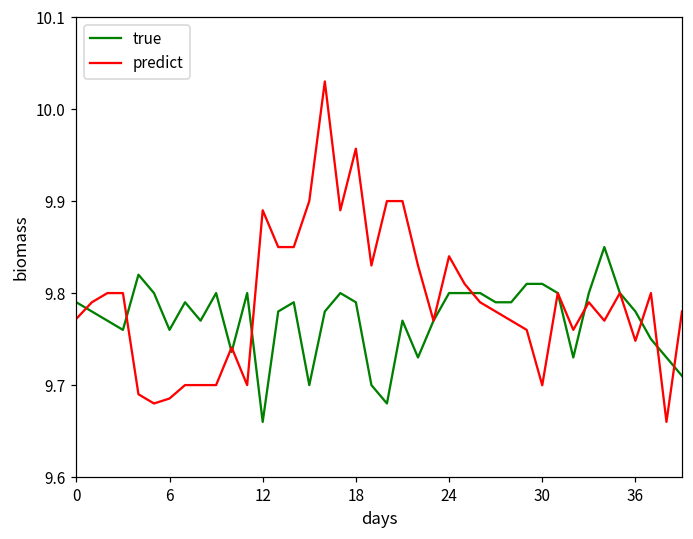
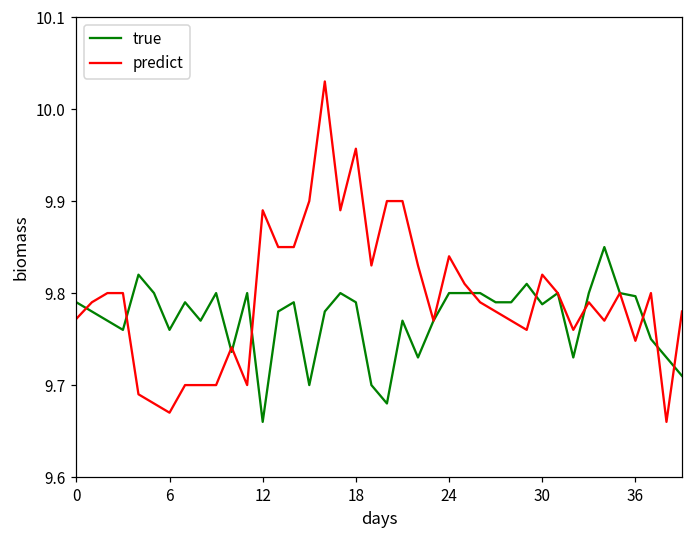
  {
    "true": {
      "0": 9.79,
      "6": 9.76,
      "12": 9.66,
      "18": 9.79,
      "24": 9.80,
-     "30": 9.81,
-     "36": 9.78
+     "30": 9.79,
+     "36": 9.80
    },
    "predict": {
      "0": 9.77,
-     "6": 9.69,
+     "6": 9.67,
      "12": 9.89,
      "18": 9.96,
      "24": 9.84,
-     "30": 9.70,
+     "30": 9.82,
      "36": 9.75
    }
  }
